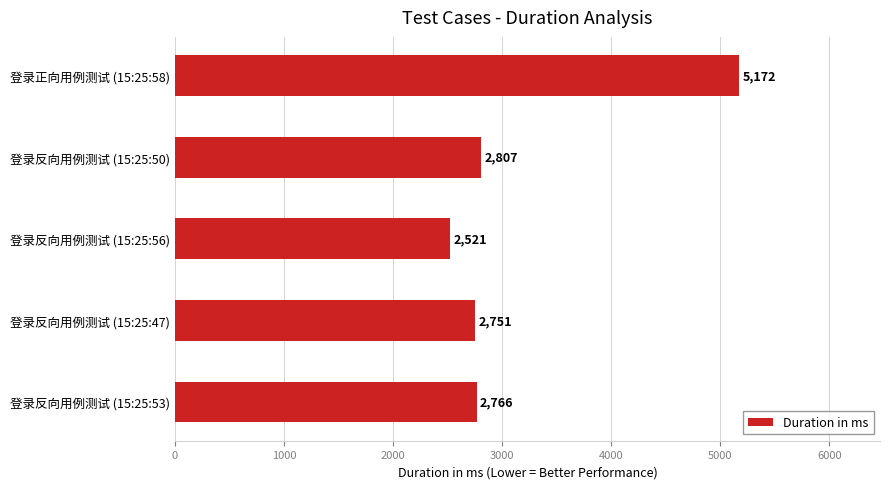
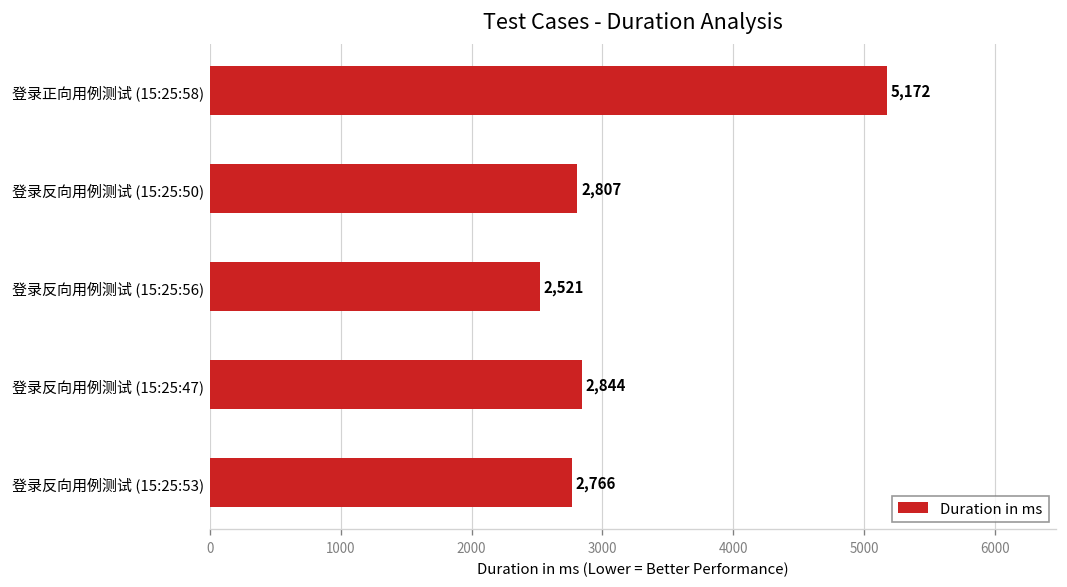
  {
    "登录正向用例测试 (15:25:58)": "5,172",
    "登录反向用例测试 (15:25:50)": "2,807",
    "登录反向用例测试 (15:25:56)": "2,521",
-   "登录反向用例测试 (15:25:47)": "2,751",
+   "登录反向用例测试 (15:25:47)": "2,844",
    "登录反向用例测试 (15:25:53)": "2,766"
  }
